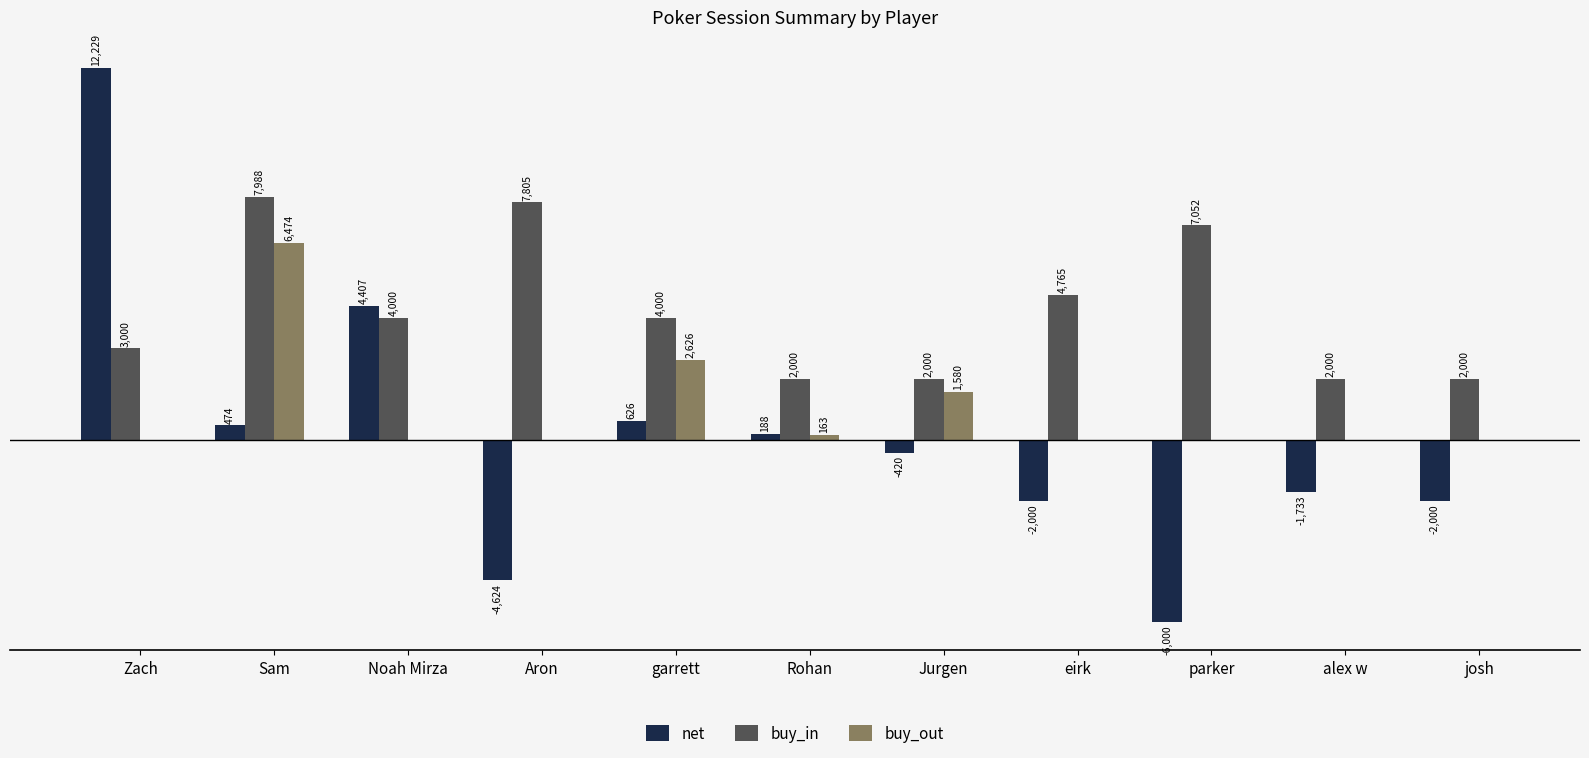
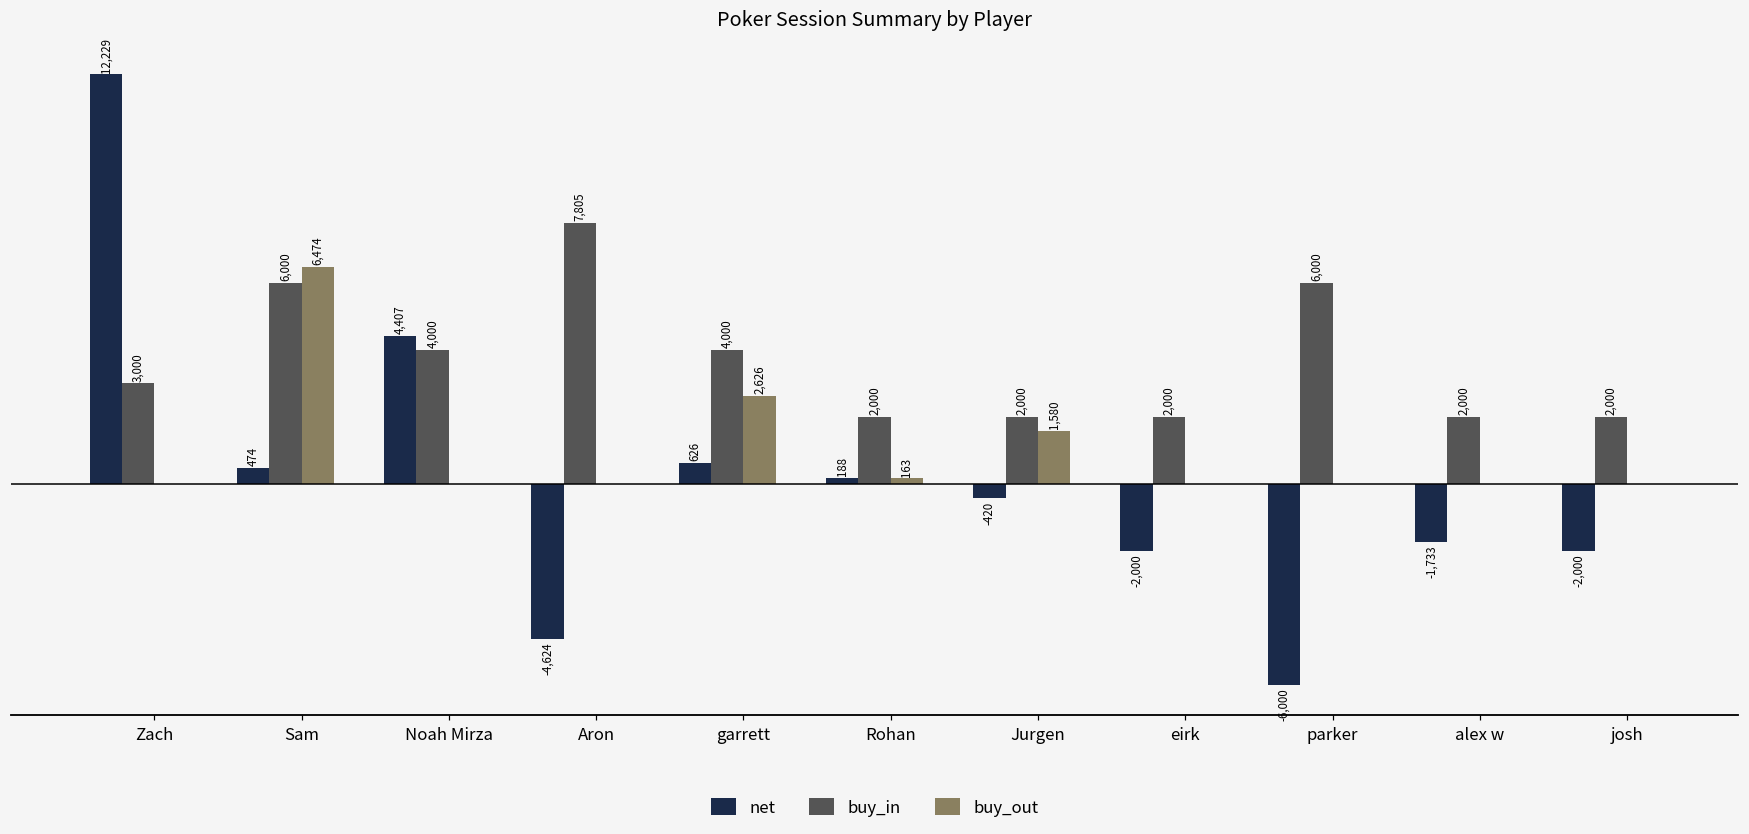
  {
    "net": {
      "Zach": "12,229",
      "Sam": "474",
      "Noah Mirza": "4,407",
      "Aron": "-4,624",
      "garrett": "626",
      "Rohan": "188",
      "Jurgen": "-420",
      "eirk": "-2,000",
      "parker": "-6,000",
      "alex w": "-1,733",
      "josh": "-2,000"
    },
    "buy_in": {
      "Zach": "3,000",
-     "Sam": "7,988",
+     "Sam": "6,000",
      "Noah Mirza": "4,000",
      "Aron": "7,805",
      "garrett": "4,000",
      "Rohan": "2,000",
      "Jurgen": "2,000",
-     "eirk": "4,765",
-     "parker": "7,052",
+     "eirk": "2,000",
+     "parker": "6,000",
      "alex w": "2,000",
      "josh": "2,000"
    },
    "buy_out": {
      "Sam": "6,474",
      "garrett": "2,626",
      "Rohan": "163",
      "Jurgen": "1,580"
    }
  }
